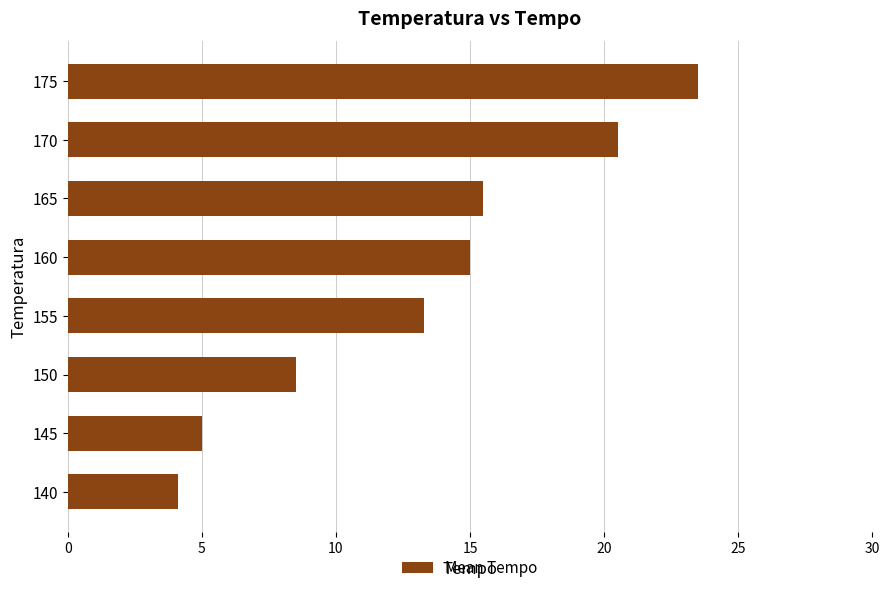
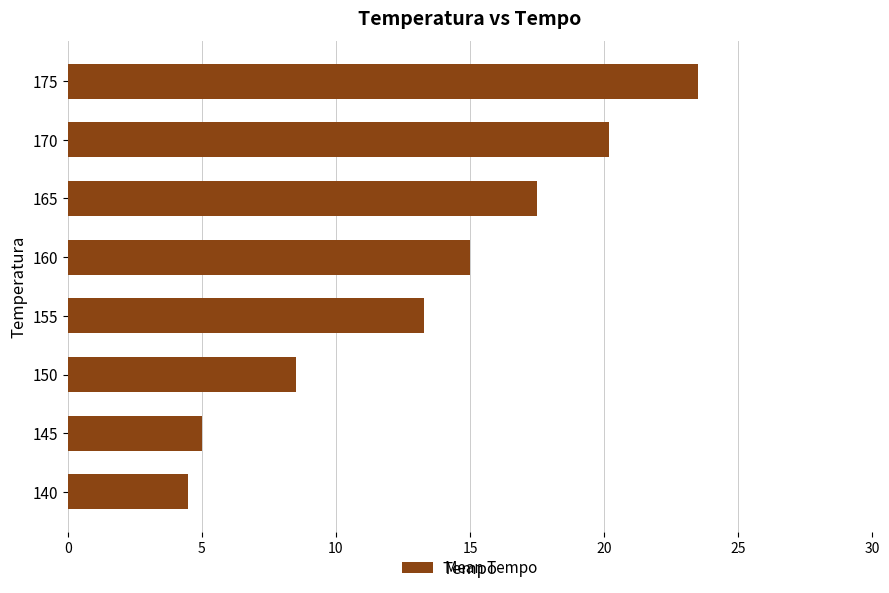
  {
    "175": 23.5,
-   "170": 20.5,
-   "165": 15.5,
+   "170": 20.2,
+   "165": 17.5,
    "160": 15.0,
    "155": 13.3,
    "150": 8.5,
    "145": 5.0,
-   "140": 4.1
+   "140": 4.5
  }
